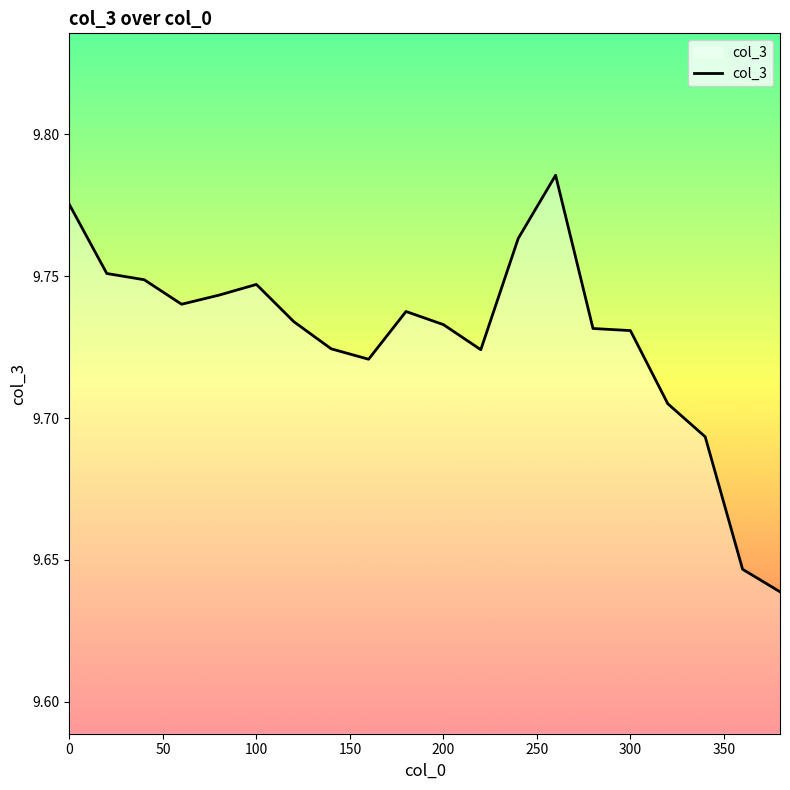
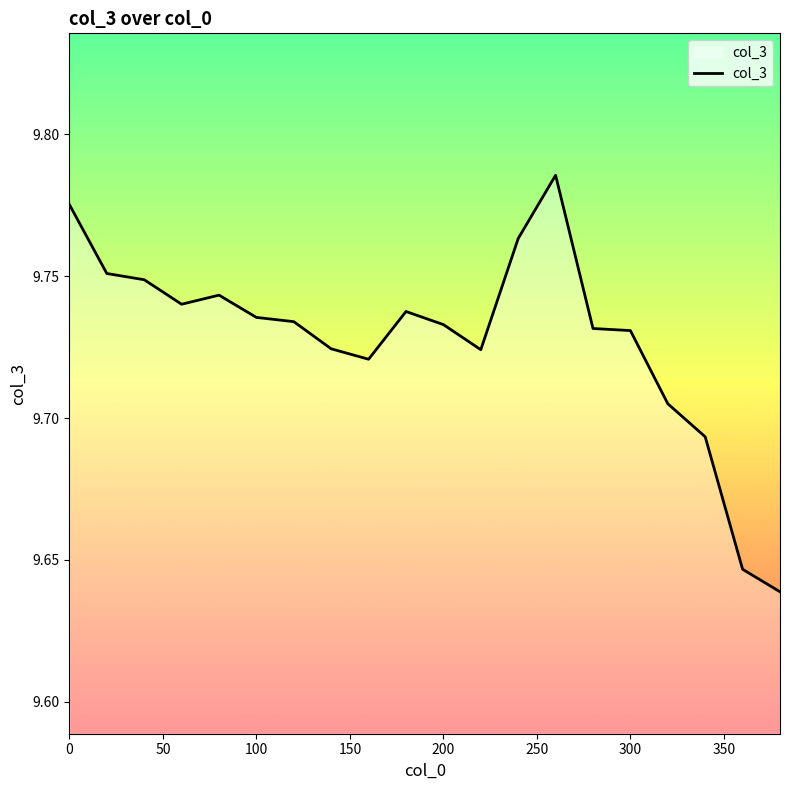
  {
    "0": 9.775,
-   "100": 9.747,
+   "100": 9.735,
    "200": 9.733,
    "300": 9.731
  }
